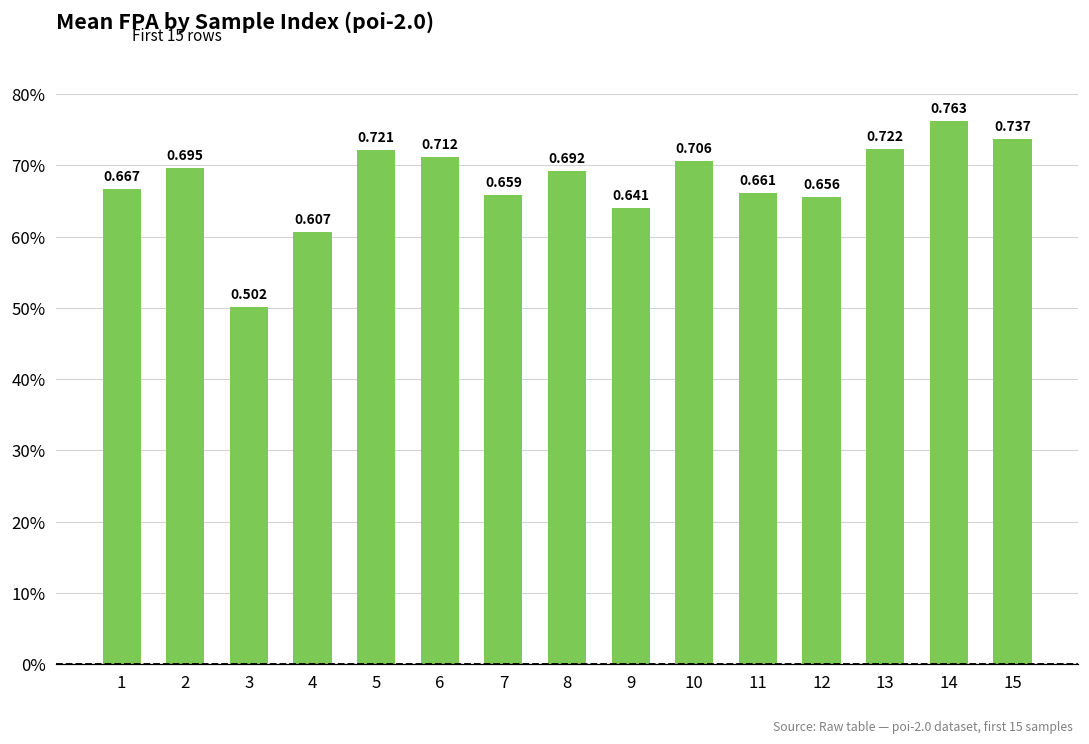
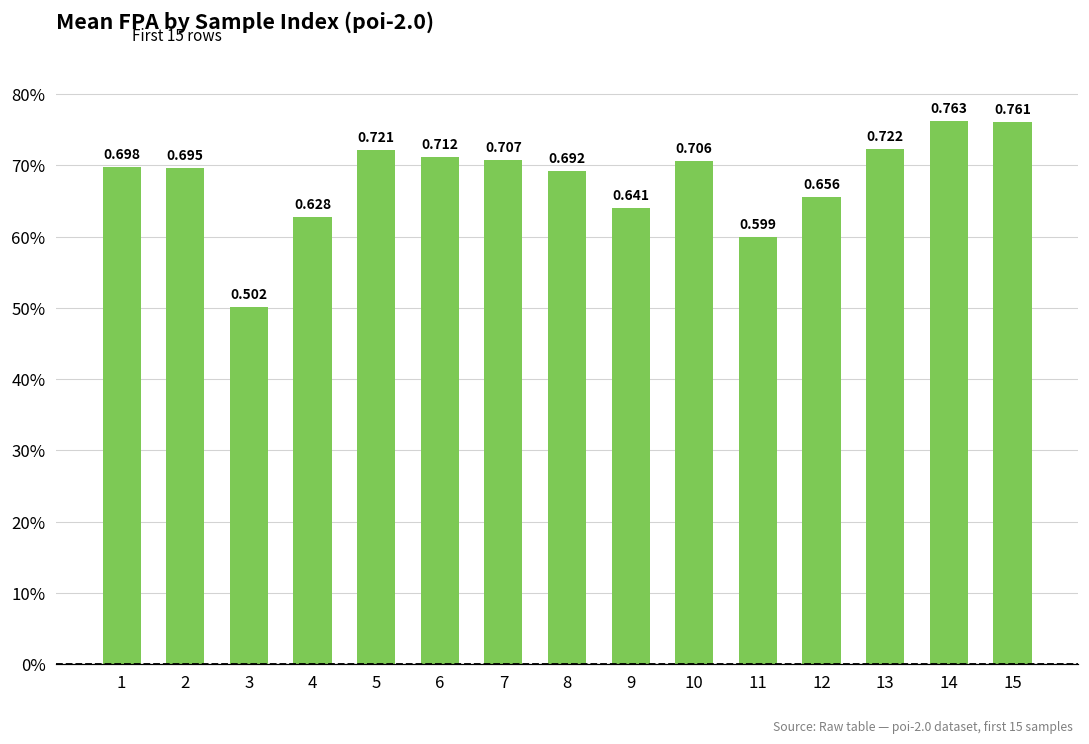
  {
-   "1": 0.667,
+   "1": 0.698,
    "2": 0.695,
    "3": 0.502,
-   "4": 0.607,
+   "4": 0.628,
    "5": 0.721,
    "6": 0.712,
-   "7": 0.659,
+   "7": 0.707,
    "8": 0.692,
    "9": 0.641,
    "10": 0.706,
-   "11": 0.661,
+   "11": 0.599,
    "12": 0.656,
    "13": 0.722,
    "14": 0.763,
-   "15": 0.737
+   "15": 0.761
  }
